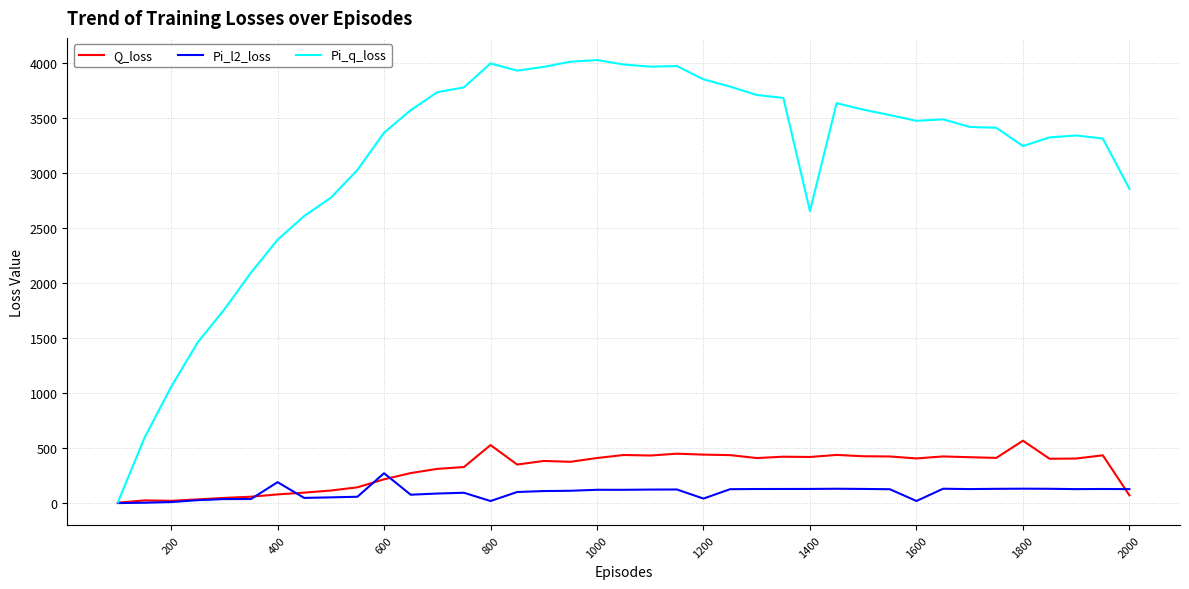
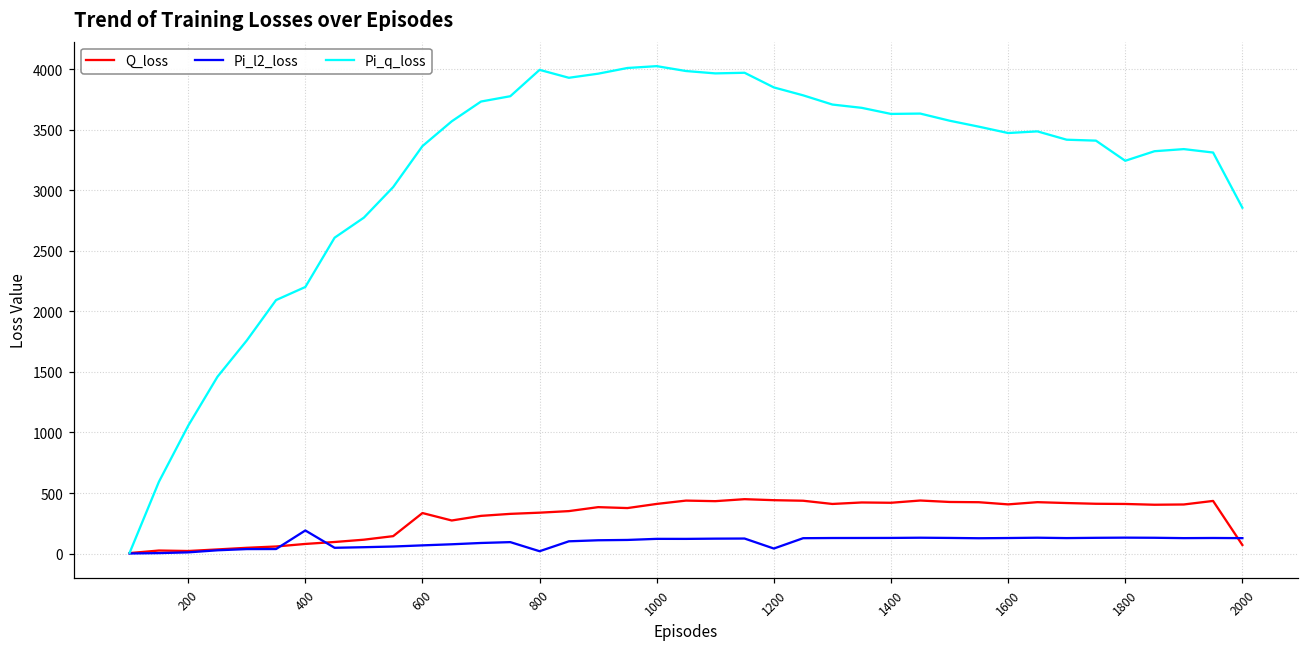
  {
    "Q_loss": {
      "400": 80,
-     "600": 220,
-     "800": 530,
+     "600": 330,
+     "800": 340,
      "1000": 410,
      "1200": 440,
      "1400": 420,
      "1600": 410,
-     "1800": 570,
+     "1800": 410,
      "2000": 70
    },
    "Pi_l2_loss": {
      "400": 190,
-     "600": 270,
+     "600": 70,
      "800": 20,
      "1000": 120,
      "1200": 40,
      "1400": 130,
-     "1600": 20,
+     "1600": 130,
      "1800": 130,
      "2000": 130
    },
    "Pi_q_loss": {
      "200": 1060,
-     "400": 2390,
+     "400": 2200,
      "600": 3370,
      "800": 4000,
      "1000": 4030,
      "1200": 3850,
-     "1400": 2650,
+     "1400": 3630,
      "1600": 3470,
      "1800": 3240,
      "2000": 2860
    }
  }
